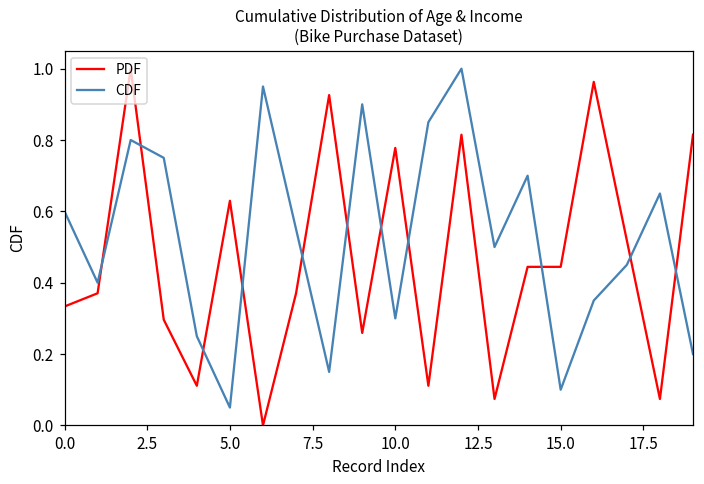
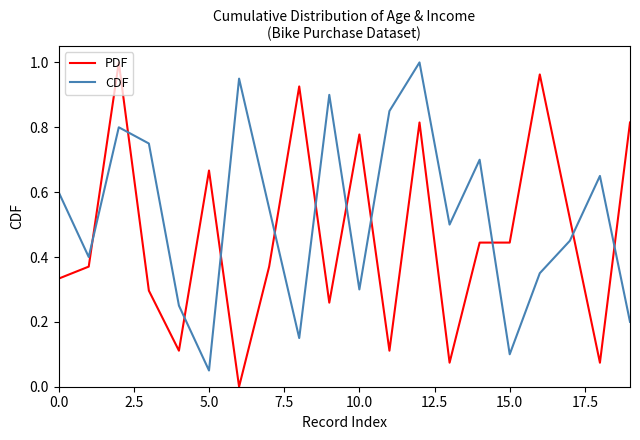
  {
    "PDF": {
      "0.0": 0.33,
-     "5.0": 0.63,
+     "5.0": 0.67,
      "10.0": 0.78,
      "15.0": 0.44
    },
    "CDF": {
      "0.0": 0.60,
      "5.0": 0.05,
      "10.0": 0.30,
      "15.0": 0.10
    }
  }
